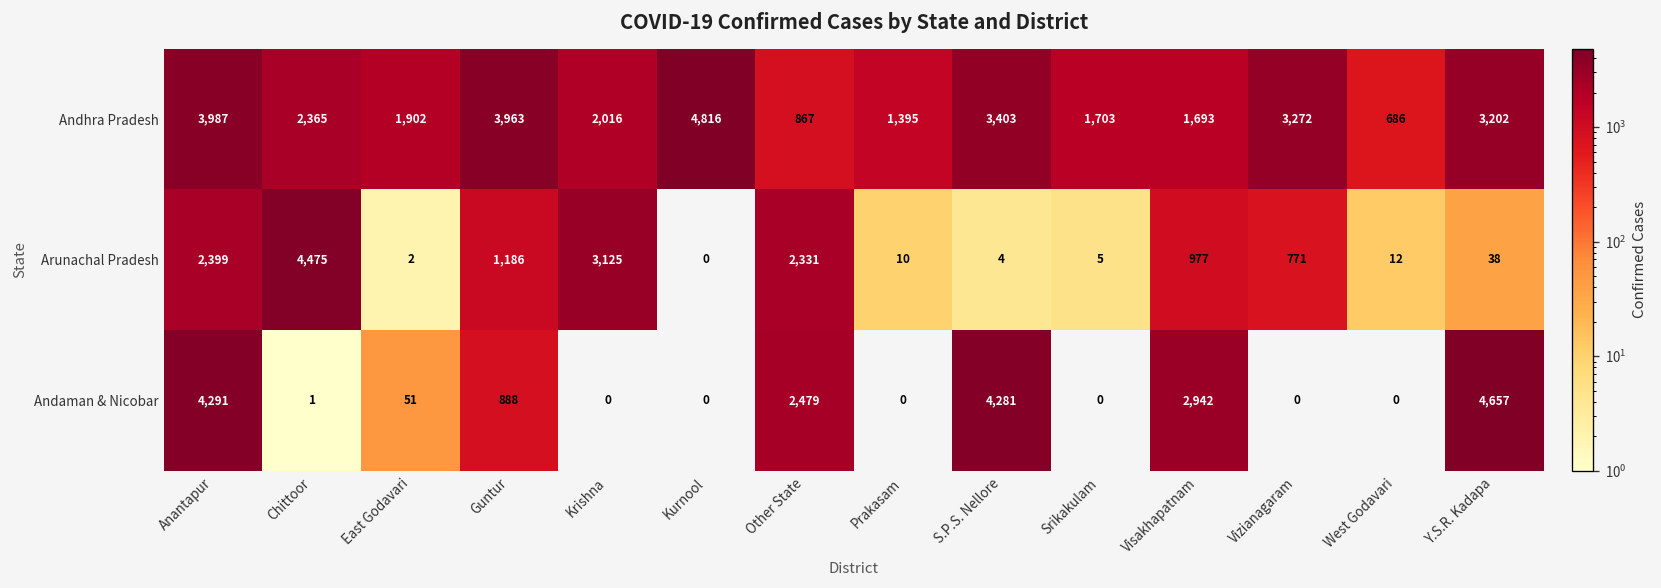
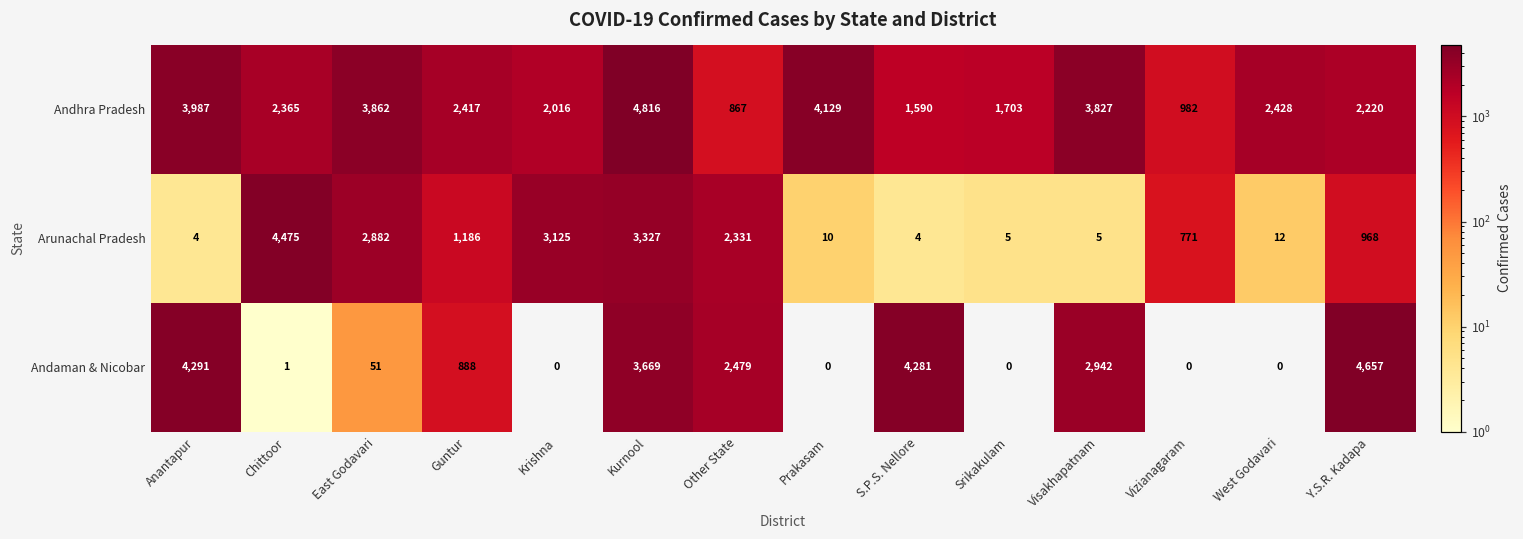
  {
    "Andhra Pradesh": {
      "Anantapur": "3,987",
      "Chittoor": "2,365",
-     "East Godavari": "1,902",
-     "Guntur": "3,963",
+     "East Godavari": "3,862",
+     "Guntur": "2,417",
      "Krishna": "2,016",
      "Kurnool": "4,816",
      "Other State": "867",
-     "Prakasam": "1,395",
-     "S.P.S. Nellore": "3,403",
+     "Prakasam": "4,129",
+     "S.P.S. Nellore": "1,590",
      "Srikakulam": "1,703",
-     "Visakhapatnam": "1,693",
-     "Vizianagaram": "3,272",
-     "West Godavari": "686",
-     "Y.S.R. Kadapa": "3,202"
+     "Visakhapatnam": "3,827",
+     "Vizianagaram": "982",
+     "West Godavari": "2,428",
+     "Y.S.R. Kadapa": "2,220"
    },
    "Arunachal Pradesh": {
-     "Anantapur": "2,399",
+     "Anantapur": "4",
      "Chittoor": "4,475",
-     "East Godavari": "2",
+     "East Godavari": "2,882",
      "Guntur": "1,186",
      "Krishna": "3,125",
-     "Kurnool": "0",
+     "Kurnool": "3,327",
      "Other State": "2,331",
      "Prakasam": "10",
      "S.P.S. Nellore": "4",
      "Srikakulam": "5",
-     "Visakhapatnam": "977",
+     "Visakhapatnam": "5",
      "Vizianagaram": "771",
      "West Godavari": "12",
-     "Y.S.R. Kadapa": "38"
+     "Y.S.R. Kadapa": "968"
    },
    "Andaman & Nicobar": {
      "Anantapur": "4,291",
      "Chittoor": "1",
      "East Godavari": "51",
      "Guntur": "888",
      "Krishna": "0",
-     "Kurnool": "0",
+     "Kurnool": "3,669",
      "Other State": "2,479",
      "Prakasam": "0",
      "S.P.S. Nellore": "4,281",
      "Srikakulam": "0",
      "Visakhapatnam": "2,942",
      "Vizianagaram": "0",
      "West Godavari": "0",
      "Y.S.R. Kadapa": "4,657"
    }
  }
